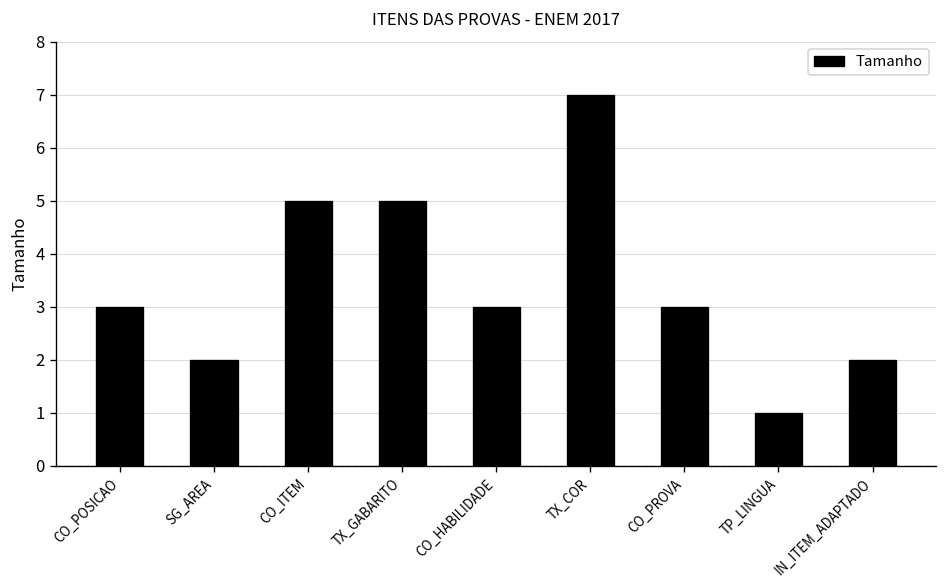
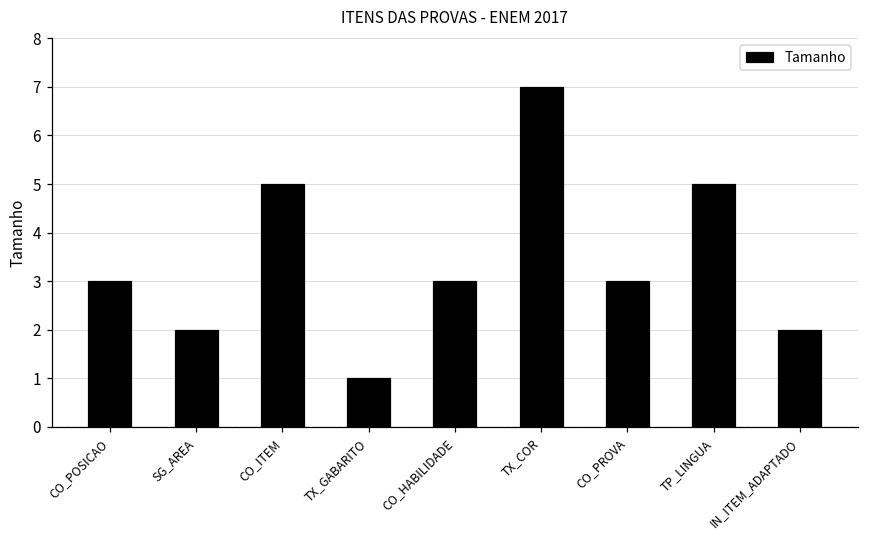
  {
    "CO_POSICAO": 3,
    "SG_AREA": 2,
    "CO_ITEM": 5,
-   "TX_GABARITO": 5,
+   "TX_GABARITO": 1,
    "CO_HABILIDADE": 3,
    "TX_COR": 7,
    "CO_PROVA": 3,
-   "TP_LINGUA": 1,
+   "TP_LINGUA": 5,
    "IN_ITEM_ADAPTADO": 2
  }
